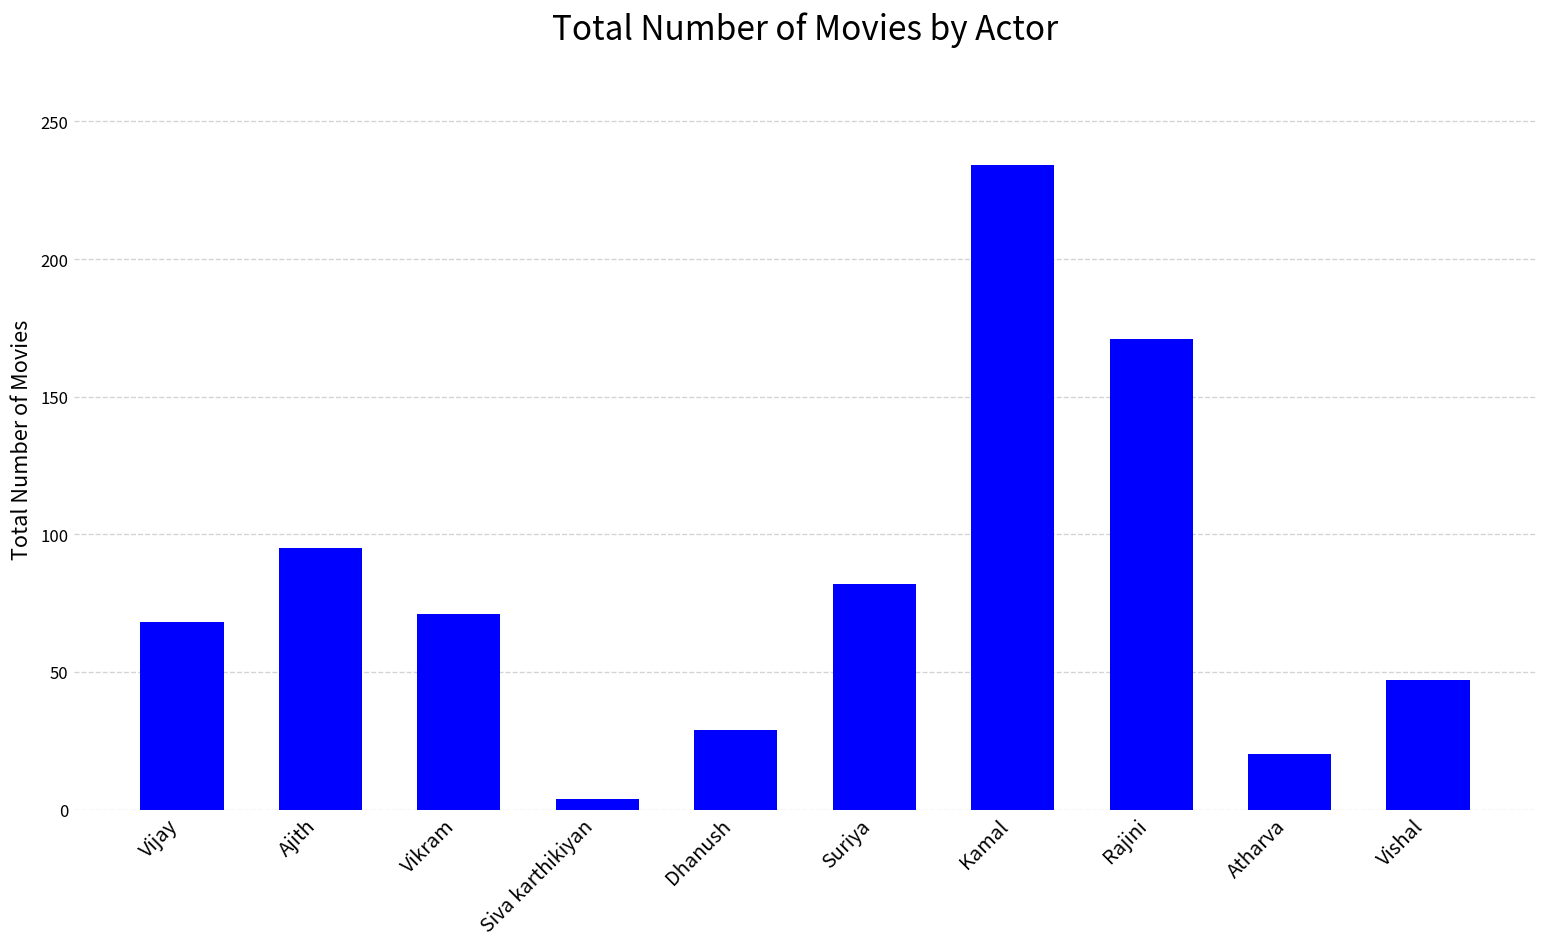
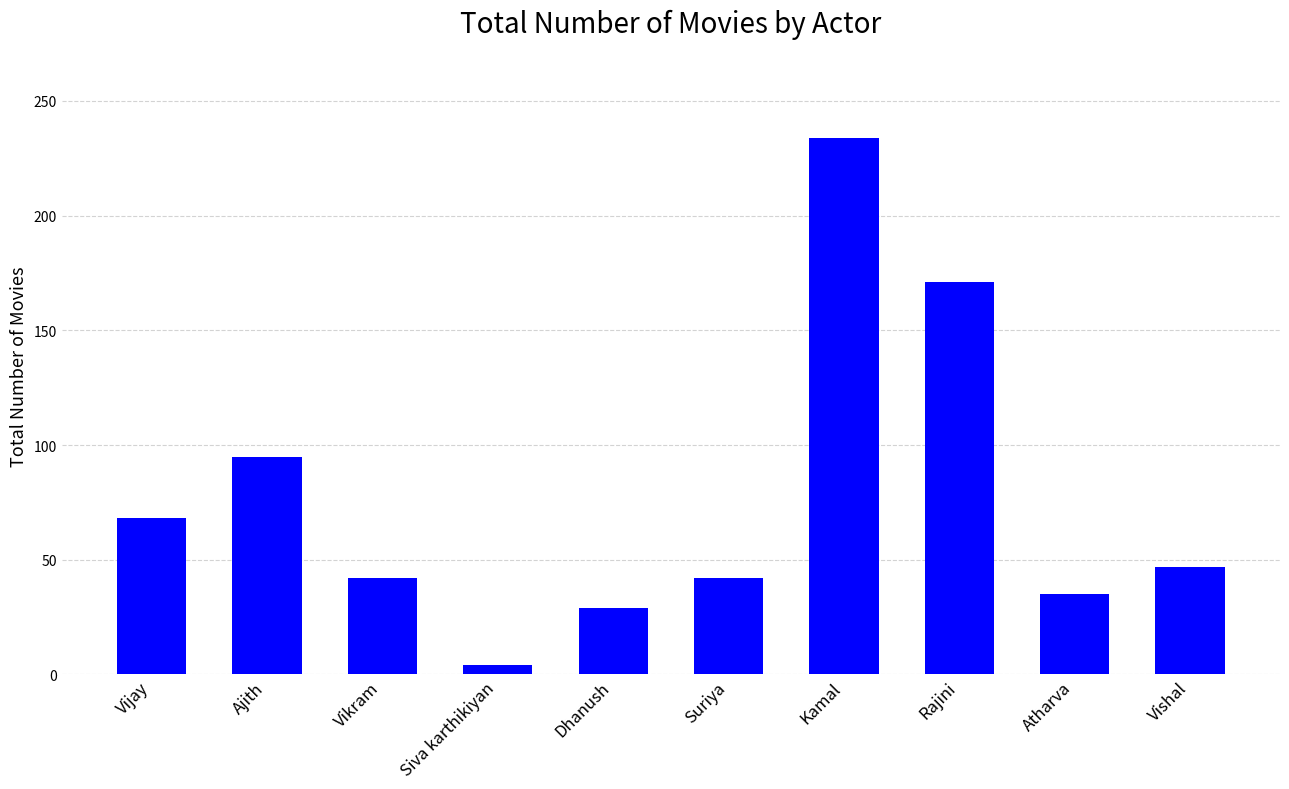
  {
    "Vijay": 68,
    "Ajith": 95,
-   "Vikram": 71,
+   "Vikram": 42,
    "Siva karthikiyan": 4,
    "Dhanush": 29,
-   "Suriya": 82,
+   "Suriya": 42,
    "Kamal": 234,
    "Rajini": 171,
-   "Atharva": 20,
+   "Atharva": 35,
    "Vishal": 47
  }
